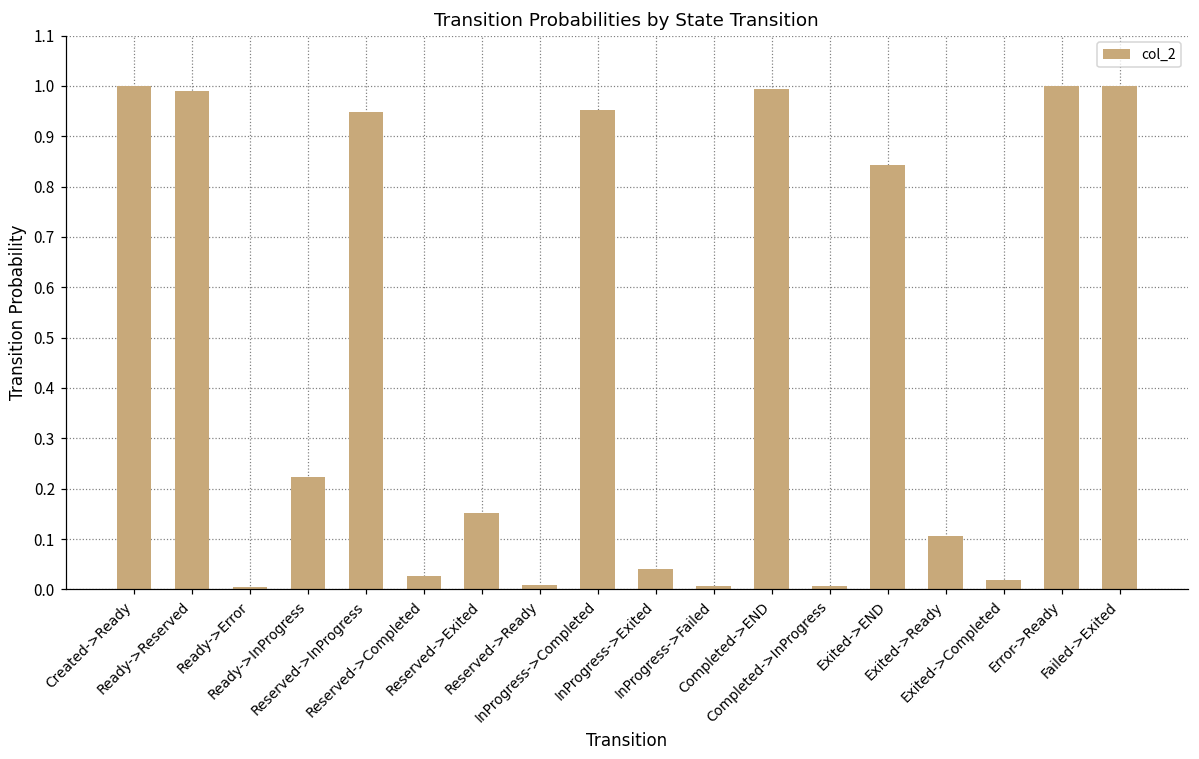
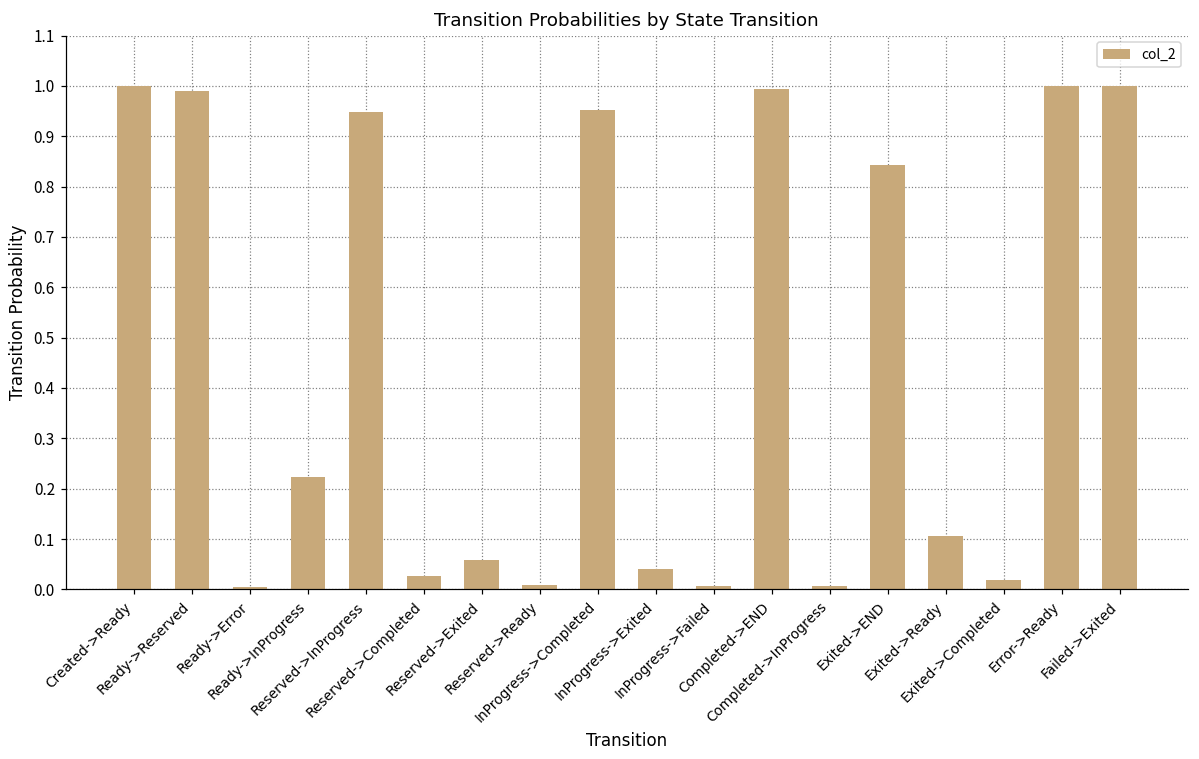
  {
    "Created->Ready": 1.00,
    "Ready->Reserved": 0.99,
    "Ready->InProgress": 0.22,
    "Reserved->InProgress": 0.95,
    "Reserved->Completed": 0.03,
-   "Reserved->Exited": 0.15,
+   "Reserved->Exited": 0.06,
    "Reserved->Ready": 0.01,
    "InProgress->Completed": 0.95,
    "InProgress->Exited": 0.04,
    "InProgress->Failed": 0.01,
    "Completed->END": 0.99,
    "Completed->InProgress": 0.01,
    "Exited->END": 0.84,
    "Exited->Ready": 0.11,
    "Exited->Completed": 0.02,
    "Error->Ready": 1.00,
    "Failed->Exited": 1.00
  }
